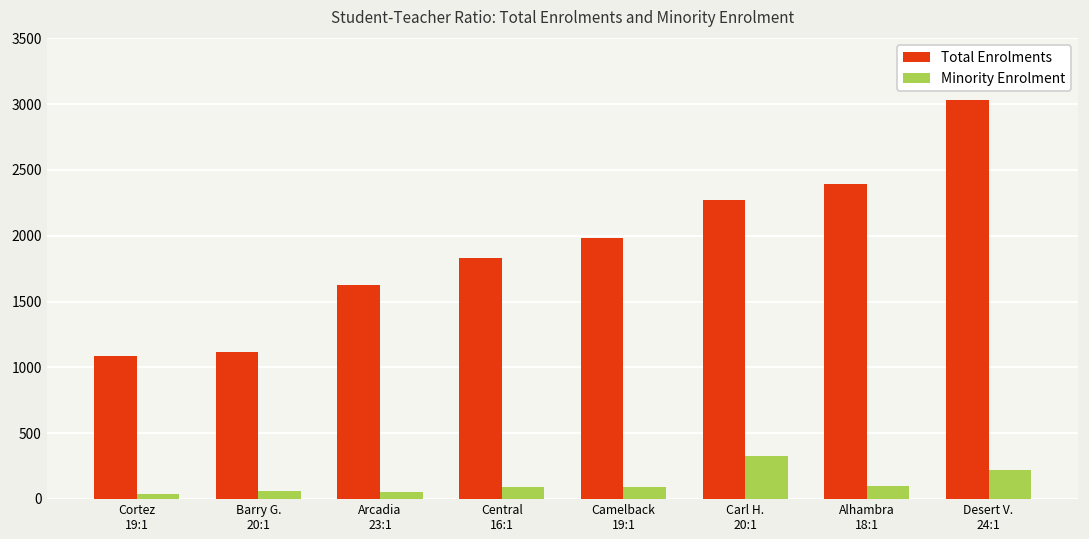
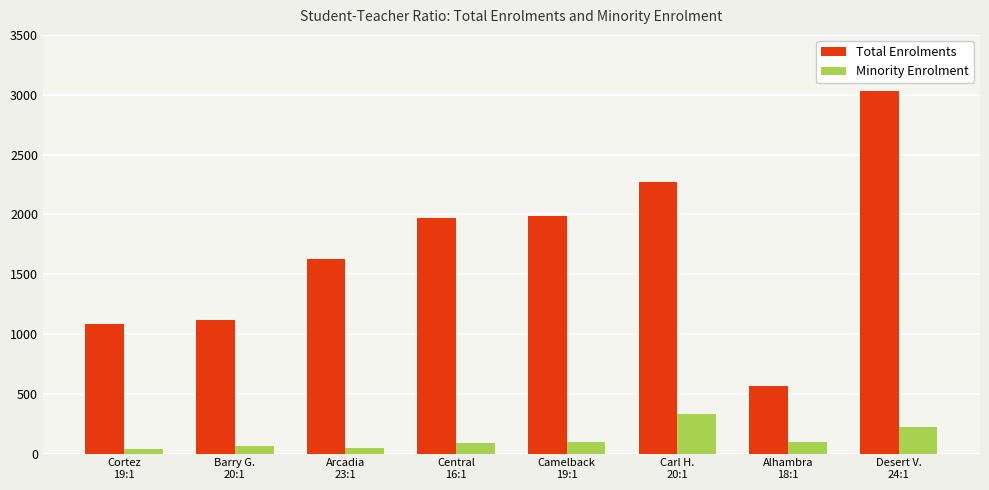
  {
    "Total Enrolments": {
      "Cortez 19:1": 1090,
      "Barry G. 20:1": 1110,
      "Arcadia 23:1": 1630,
-     "Central 16:1": 1830,
+     "Central 16:1": 1970,
      "Camelback 19:1": 1980,
      "Carl H. 20:1": 2270,
-     "Alhambra 18:1": 2400,
+     "Alhambra 18:1": 570,
      "Desert V. 24:1": 3030
    },
    "Minority Enrolment": {
      "Cortez 19:1": 40,
      "Barry G. 20:1": 60,
      "Arcadia 23:1": 50,
      "Central 16:1": 90,
      "Camelback 19:1": 90,
      "Carl H. 20:1": 330,
      "Alhambra 18:1": 100,
      "Desert V. 24:1": 220
    }
  }
